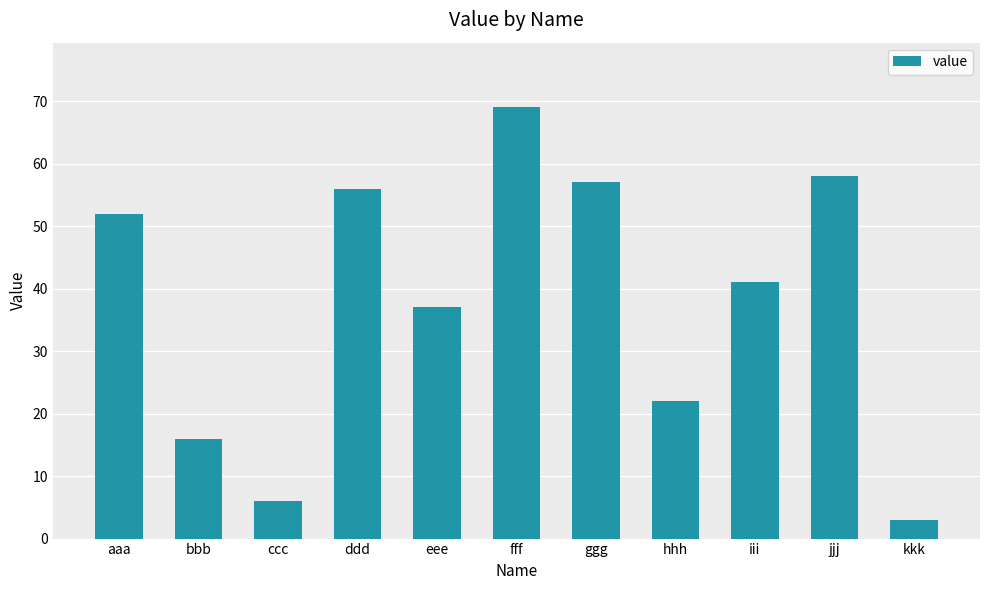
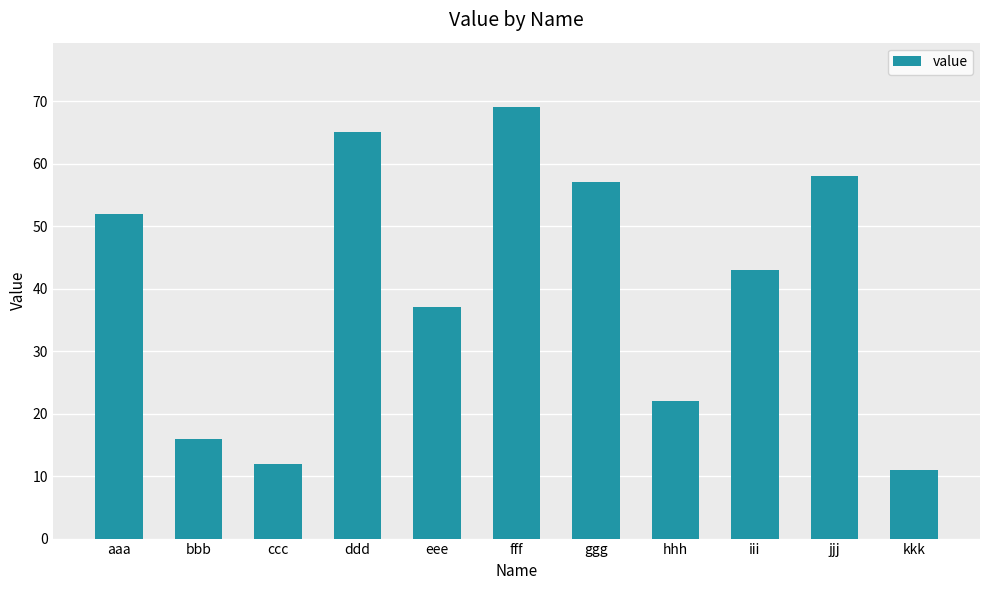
  {
    "aaa": 52,
    "bbb": 16,
-   "ccc": 6,
-   "ddd": 56,
+   "ccc": 12,
+   "ddd": 65,
    "eee": 37,
    "fff": 69,
    "ggg": 57,
    "hhh": 22,
-   "iii": 41,
+   "iii": 43,
    "jjj": 58,
-   "kkk": 3
+   "kkk": 11
  }
